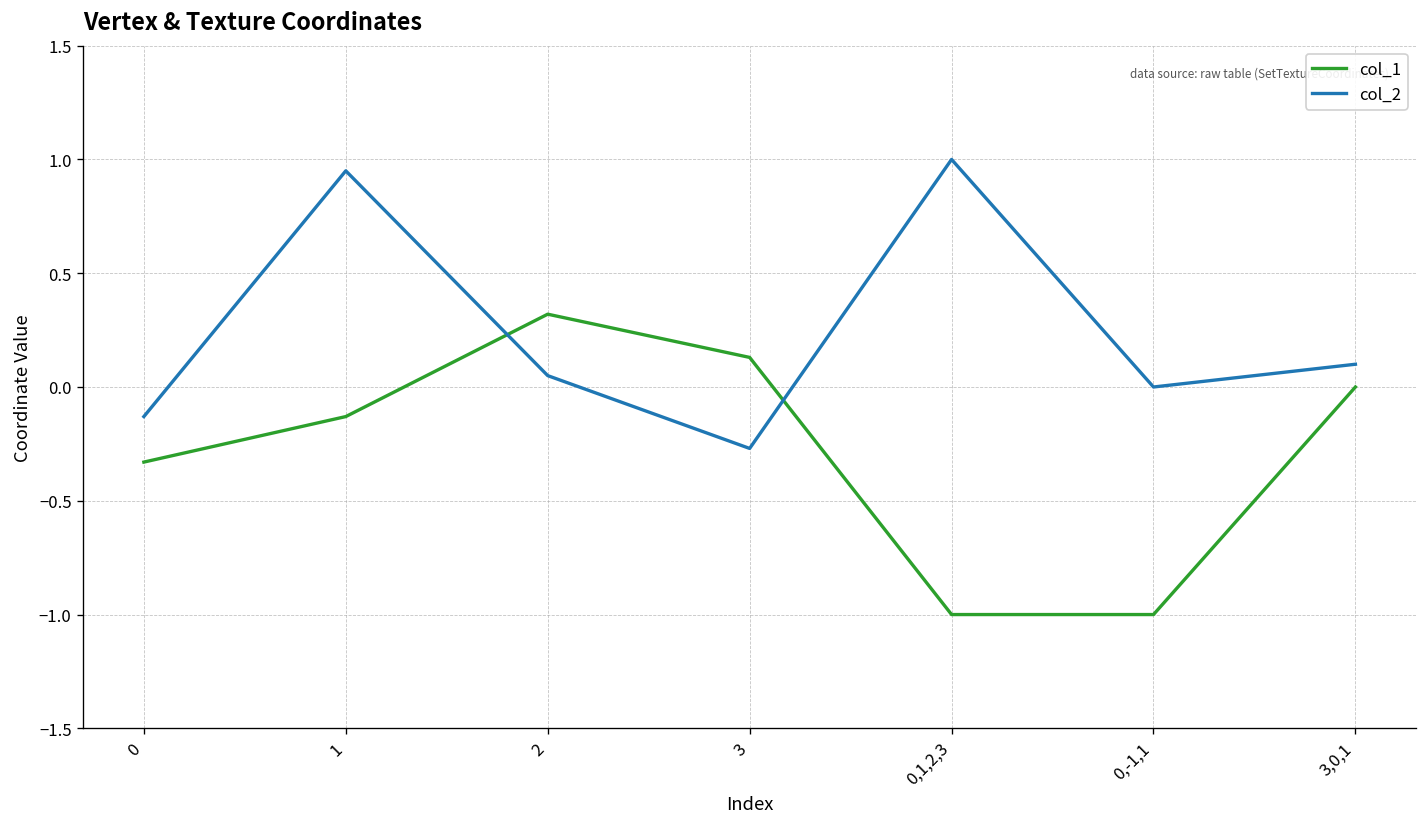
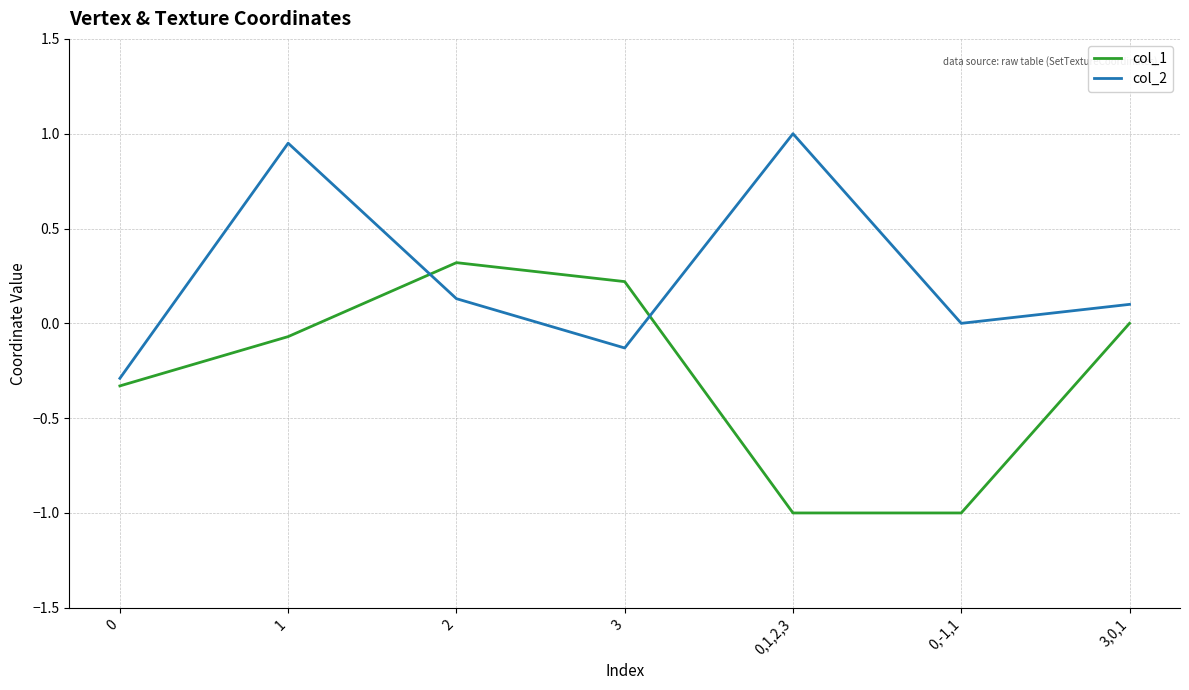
  {
    "col_1": {
      "0": -0.33,
-     "1": -0.13,
+     "1": -0.07,
      "2": 0.32,
-     "3": 0.13,
+     "3": 0.22,
      "0,1,2,3": -1.00,
      "0,-1,1": -1.00,
      "3,0,1": 0.00
    },
    "col_2": {
-     "0": -0.13,
+     "0": -0.29,
      "1": 0.95,
-     "2": 0.05,
-     "3": -0.27,
+     "2": 0.13,
+     "3": -0.13,
      "0,1,2,3": 1.00,
      "0,-1,1": 0.00,
      "3,0,1": 0.10
    }
  }
